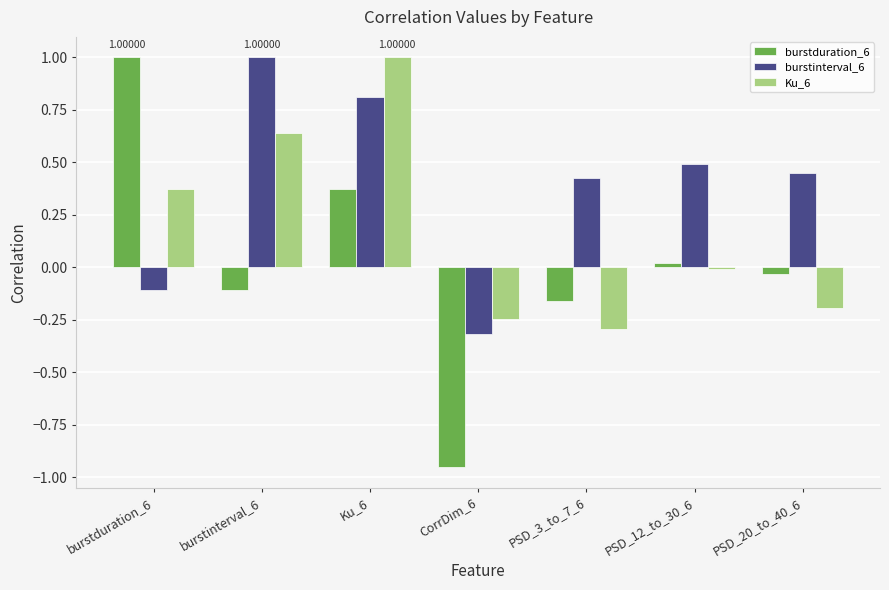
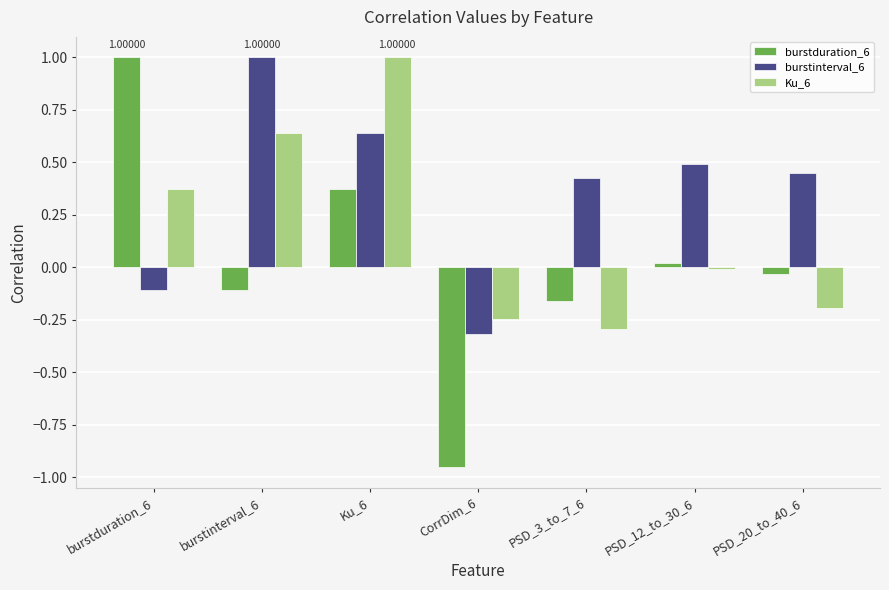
  {
    "burstduration_6": {
      "burstduration_6": 1.00000
    },
    "burstinterval_6": {
      "burstduration_6": -0.11,
-     "Ku_6": 0.81,
+     "Ku_6": 0.64,
      "CorrDim_6": -0.32,
      "PSD_3_to_7_6": 0.42,
      "PSD_12_to_30_6": 0.49,
      "PSD_20_to_40_6": 0.45
    },
    "Ku_6": {
      "Ku_6": 1.00000
    }
  }
